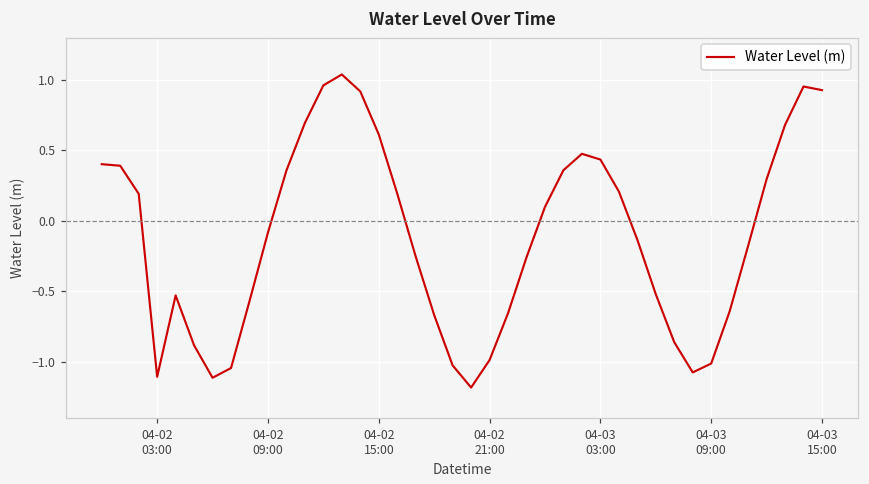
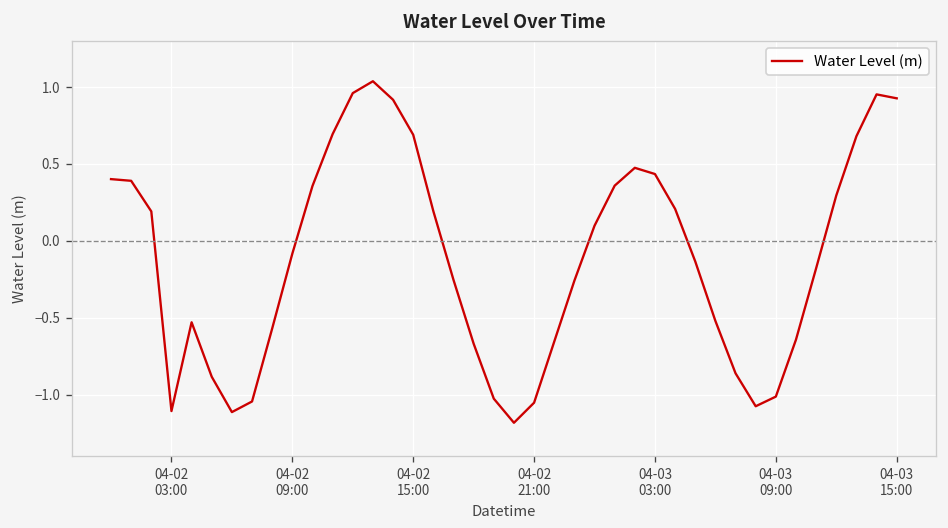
  {
    "04-02 03:00": -1.11,
    "04-02 09:00": -0.08,
-   "04-02 15:00": 0.61,
-   "04-02 21:00": -0.99,
+   "04-02 15:00": 0.69,
+   "04-02 21:00": -1.05,
    "04-03 03:00": 0.43,
    "04-03 09:00": -1.01,
    "04-03 15:00": 0.93
  }
